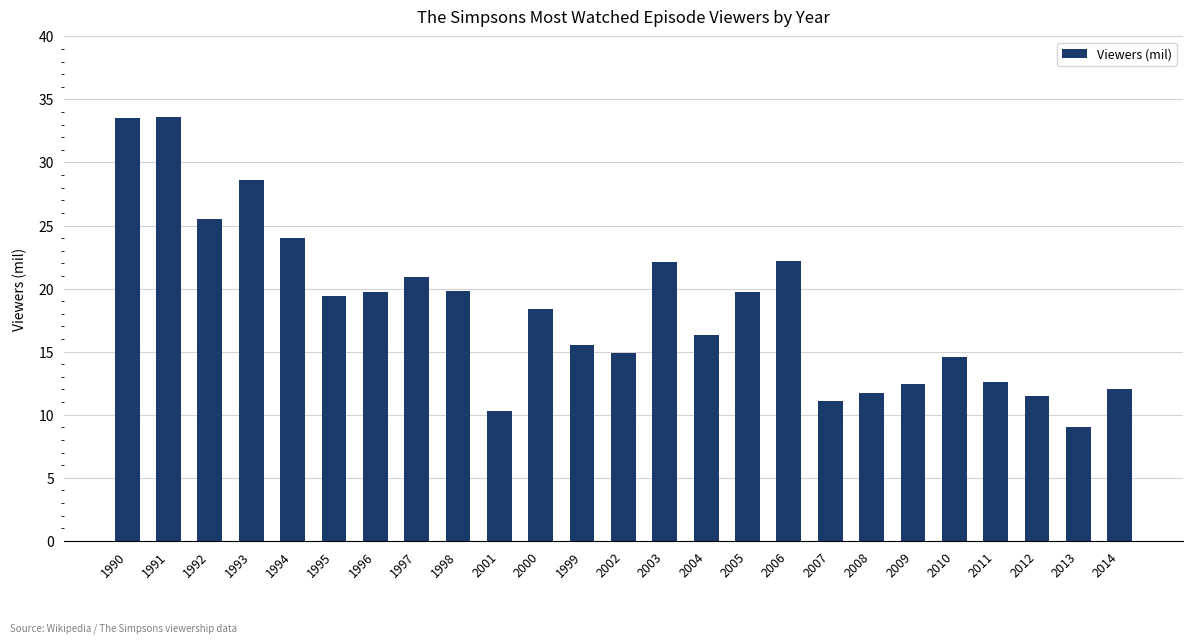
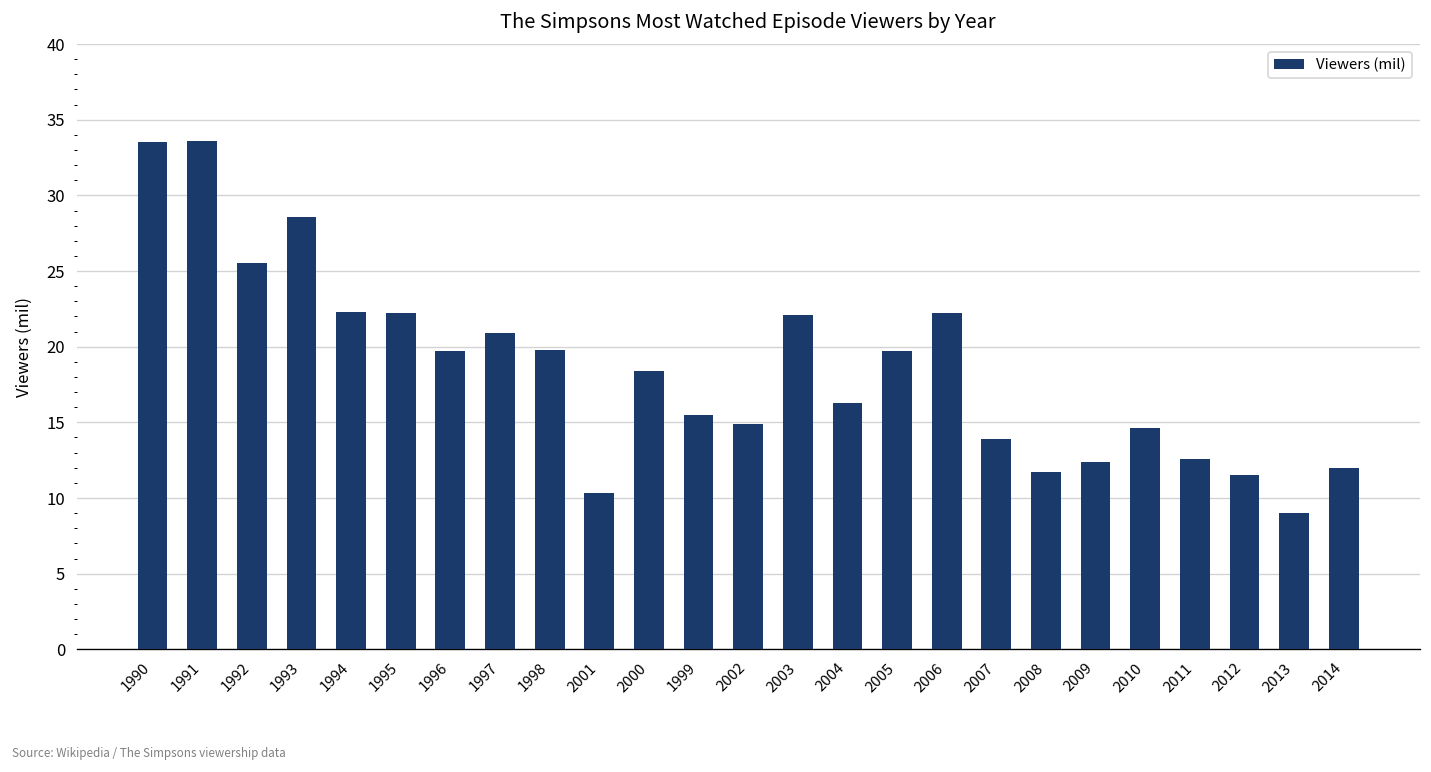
  {
    "1990": 33.5,
    "1991": 33.6,
    "1992": 25.5,
    "1993": 28.6,
-   "1994": 24.0,
-   "1995": 19.4,
+   "1994": 22.3,
+   "1995": 22.2,
    "1996": 19.7,
    "1997": 20.9,
    "1998": 19.8,
    "2001": 10.3,
    "2000": 18.4,
    "1999": 15.5,
    "2002": 14.9,
    "2003": 22.1,
    "2004": 16.3,
    "2005": 19.7,
    "2006": 22.2,
-   "2007": 11.1,
+   "2007": 13.9,
    "2008": 11.7,
    "2009": 12.4,
    "2010": 14.6,
    "2011": 12.6,
    "2012": 11.5,
    "2013": 9.0,
    "2014": 12.0
  }
